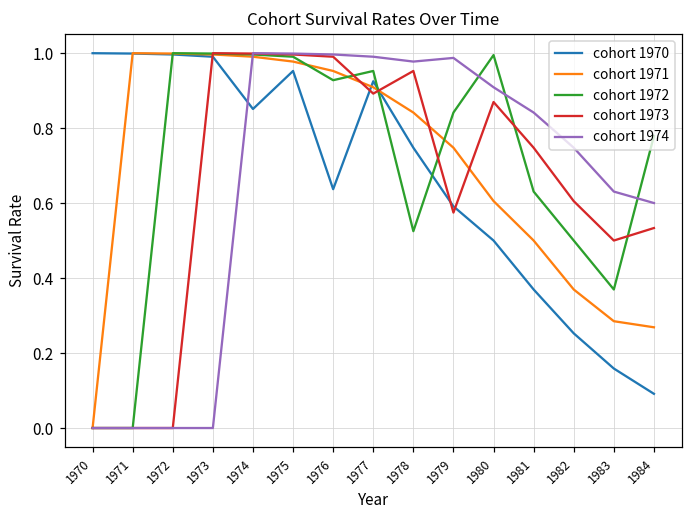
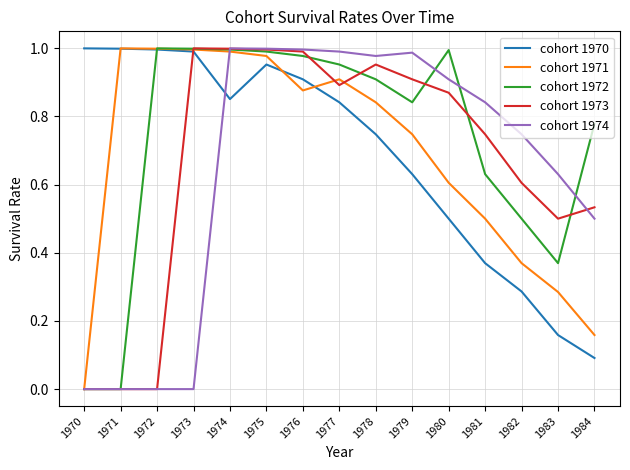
  {
    "cohort 1970": {
      "1970": 1.00,
      "1974": 0.85,
      "1975": 0.95,
-     "1976": 0.64,
-     "1977": 0.92,
+     "1976": 0.91,
+     "1977": 0.84,
      "1978": 0.75,
-     "1979": 0.59,
+     "1979": 0.63,
      "1980": 0.50,
      "1981": 0.37,
-     "1982": 0.25,
+     "1982": 0.29,
      "1983": 0.16,
      "1984": 0.09
    },
    "cohort 1971": {
      "1975": 0.98,
-     "1976": 0.95,
+     "1976": 0.88,
      "1977": 0.91,
      "1978": 0.84,
      "1979": 0.75,
      "1980": 0.61,
      "1981": 0.50,
      "1982": 0.37,
      "1983": 0.28,
-     "1984": 0.27
+     "1984": 0.16
    },
    "cohort 1972": {
-     "1976": 0.93,
+     "1976": 0.98,
      "1977": 0.95,
-     "1978": 0.52,
+     "1978": 0.91,
      "1979": 0.84,
      "1980": 0.99,
      "1981": 0.63,
      "1982": 0.50,
      "1983": 0.37
    },
    "cohort 1973": {
      "1977": 0.89,
      "1978": 0.95,
-     "1979": 0.57,
+     "1979": 0.91,
      "1980": 0.87,
      "1981": 0.75,
      "1982": 0.61,
      "1983": 0.50,
      "1984": 0.53
    },
    "cohort 1974": {
      "1973": 0.0,
      "1977": 0.99,
      "1978": 0.98,
      "1979": 0.99,
      "1980": 0.91,
      "1981": 0.84,
      "1983": 0.63,
-     "1984": 0.6
+     "1984": 0.5
    }
  }
